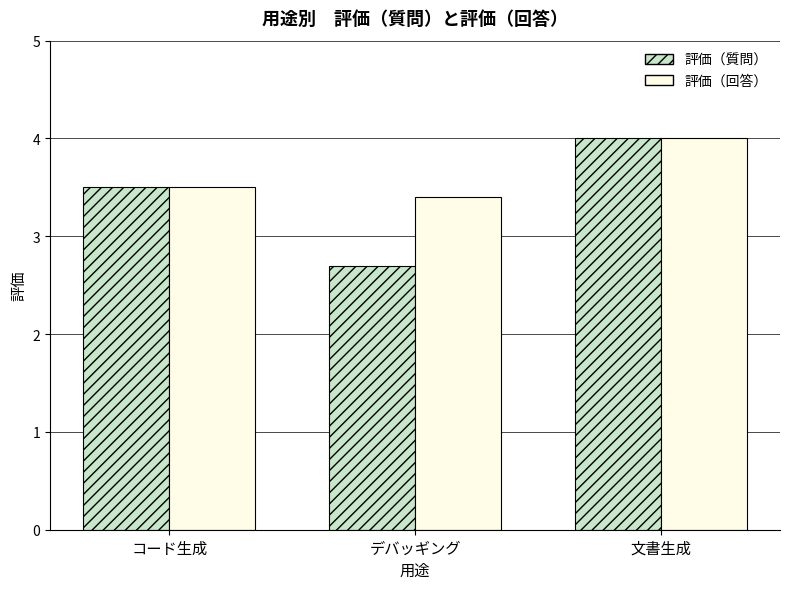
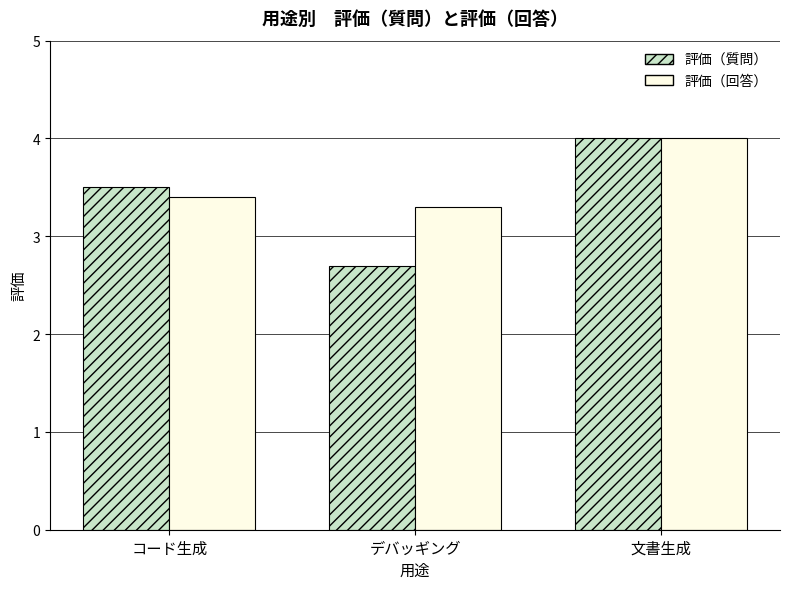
  {
    "評価（質問）": {
      "コード生成": 3.5,
      "デバッギング": 2.7,
      "文書生成": 4.0
    },
    "評価（回答）": {
-     "コード生成": 3.5,
-     "デバッギング": 3.4,
+     "コード生成": 3.4,
+     "デバッギング": 3.3,
      "文書生成": 4.0
    }
  }
